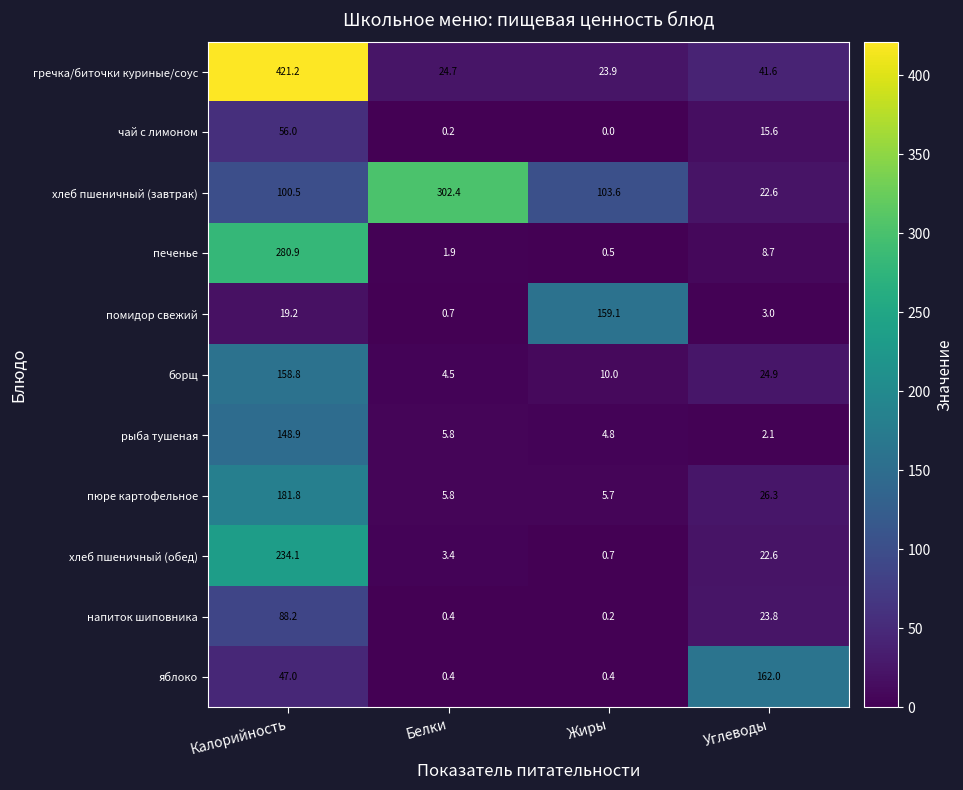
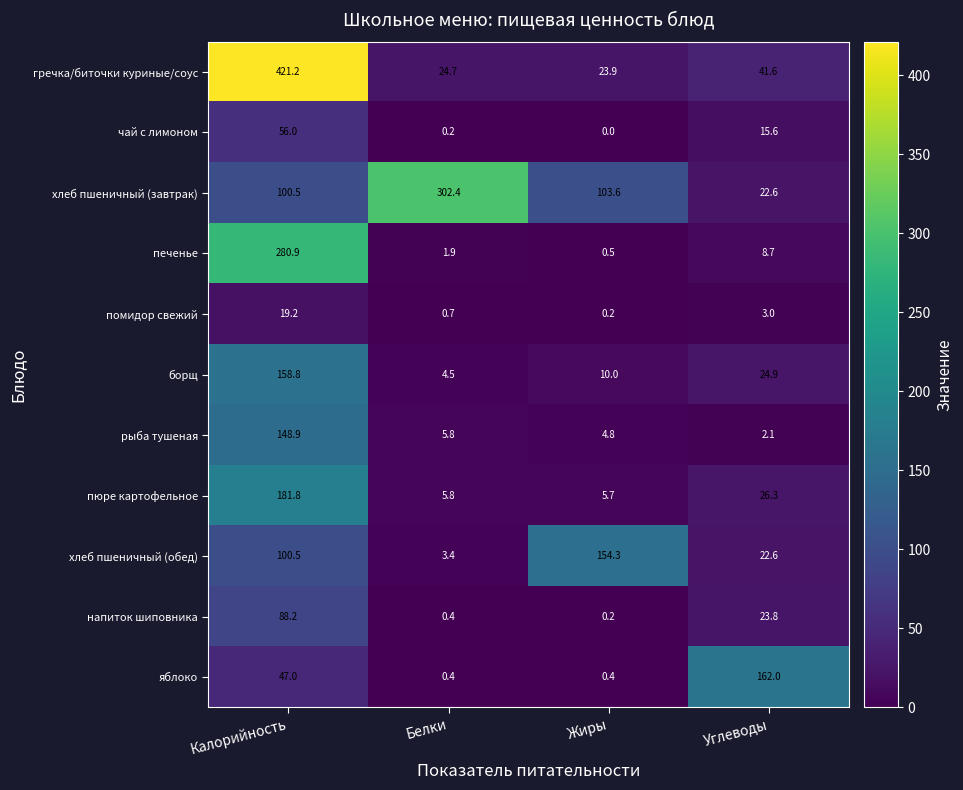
  {
    "гречка/биточки куриные/соус": {
      "Калорийность": 421.2,
      "Белки": 24.7,
      "Жиры": 23.9,
      "Углеводы": 41.6
    },
    "чай с лимоном": {
      "Калорийность": 56.0,
      "Белки": 0.2,
      "Жиры": 0.0,
      "Углеводы": 15.6
    },
    "хлеб пшеничный (завтрак)": {
      "Калорийность": 100.5,
      "Белки": 302.4,
      "Жиры": 103.6,
      "Углеводы": 22.6
    },
    "печенье": {
      "Калорийность": 280.9,
      "Белки": 1.9,
      "Жиры": 0.5,
      "Углеводы": 8.7
    },
    "помидор свежий": {
      "Калорийность": 19.2,
      "Белки": 0.7,
-     "Жиры": 159.1,
+     "Жиры": 0.2,
      "Углеводы": 3.0
    },
    "борщ": {
      "Калорийность": 158.8,
      "Белки": 4.5,
      "Жиры": 10.0,
      "Углеводы": 24.9
    },
    "рыба тушеная": {
      "Калорийность": 148.9,
      "Белки": 5.8,
      "Жиры": 4.8,
      "Углеводы": 2.1
    },
    "пюре картофельное": {
      "Калорийность": 181.8,
      "Белки": 5.8,
      "Жиры": 5.7,
      "Углеводы": 26.3
    },
    "хлеб пшеничный (обед)": {
-     "Калорийность": 234.1,
+     "Калорийность": 100.5,
      "Белки": 3.4,
-     "Жиры": 0.7,
+     "Жиры": 154.3,
      "Углеводы": 22.6
    },
    "напиток шиповника": {
      "Калорийность": 88.2,
      "Белки": 0.4,
      "Жиры": 0.2,
      "Углеводы": 23.8
    },
    "яблоко": {
      "Калорийность": 47.0,
      "Белки": 0.4,
      "Жиры": 0.4,
      "Углеводы": 162.0
    }
  }
